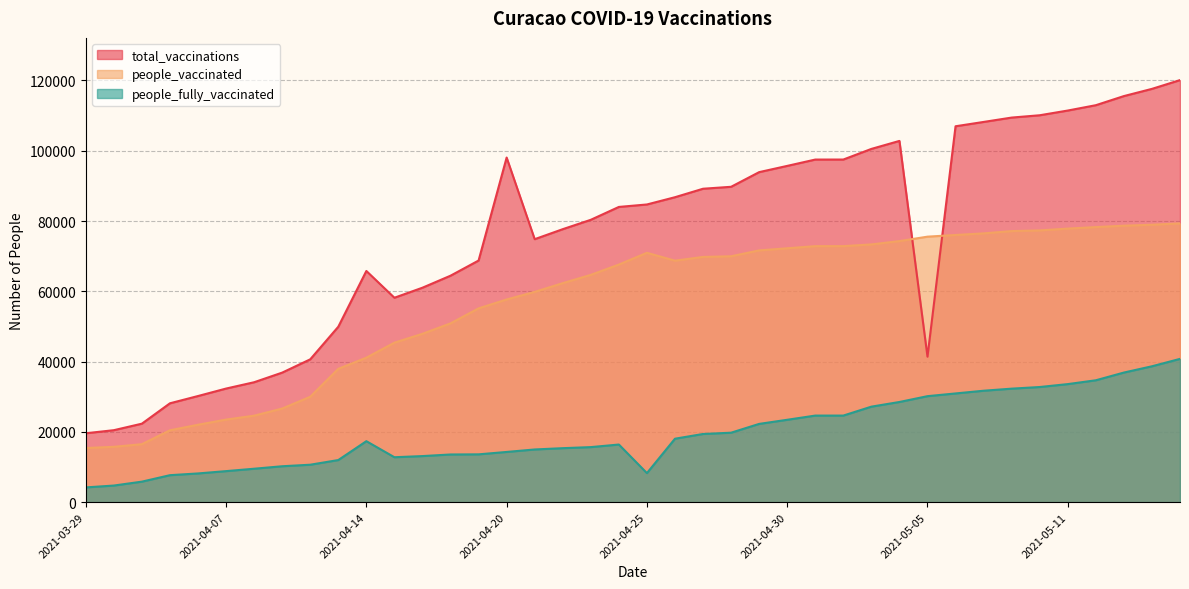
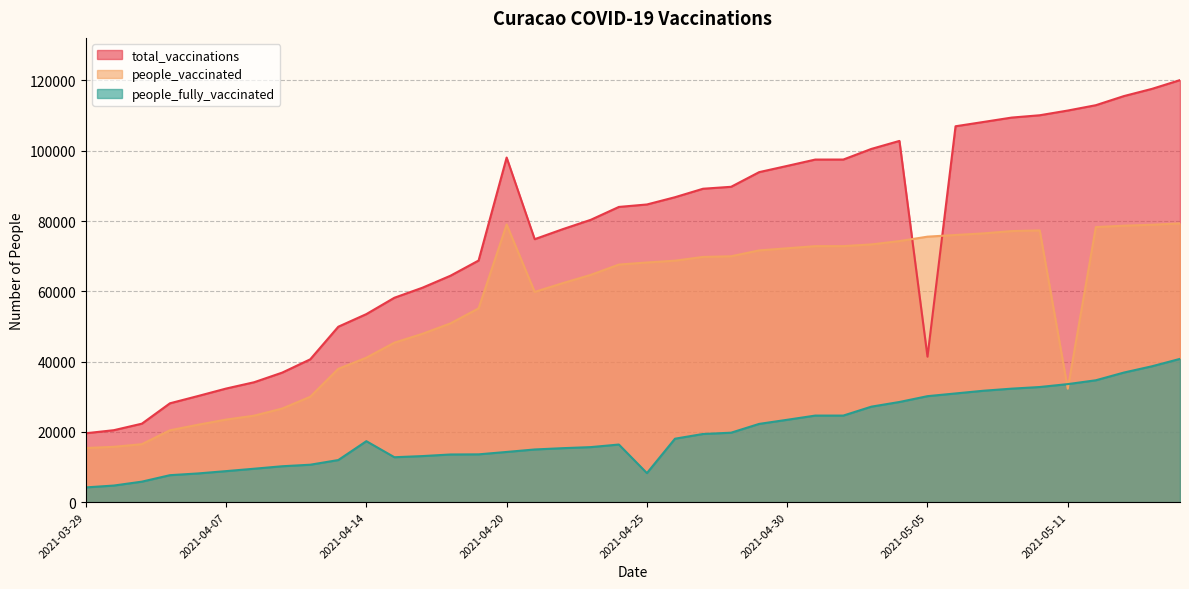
  {
    "total_vaccinations": {
      "2021-03-29": 20000,
      "2021-04-07": 32000,
-     "2021-04-14": 66000,
+     "2021-04-14": 54000,
      "2021-04-20": 98000,
      "2021-04-25": 85000,
      "2021-04-30": 96000,
      "2021-05-05": 41000,
      "2021-05-11": 111000
    },
    "people_vaccinated": {
      "2021-03-29": 15000,
      "2021-04-07": 23000,
      "2021-04-14": 41000,
-     "2021-04-20": 58000,
-     "2021-04-25": 71000,
+     "2021-04-20": 79000,
+     "2021-04-25": 68000,
      "2021-04-30": 72000,
      "2021-05-05": 76000,
-     "2021-05-11": 78000
+     "2021-05-11": 32000
    },
    "people_fully_vaccinated": {
      "2021-03-29": 4000,
      "2021-04-07": 9000,
      "2021-04-14": 17000,
      "2021-04-20": 14000,
      "2021-04-25": 8000,
      "2021-04-30": 23000,
      "2021-05-05": 30000,
      "2021-05-11": 34000
    }
  }
